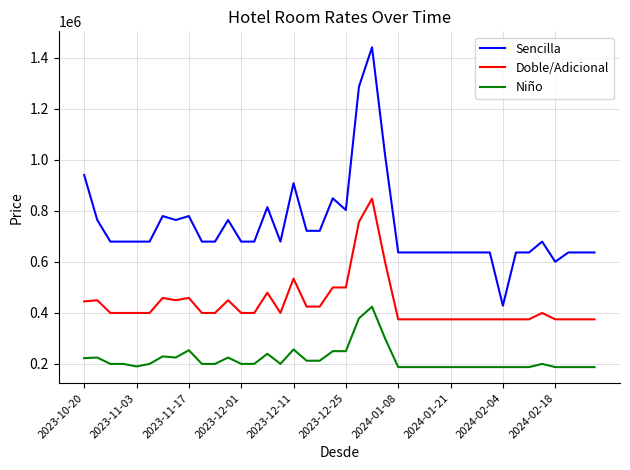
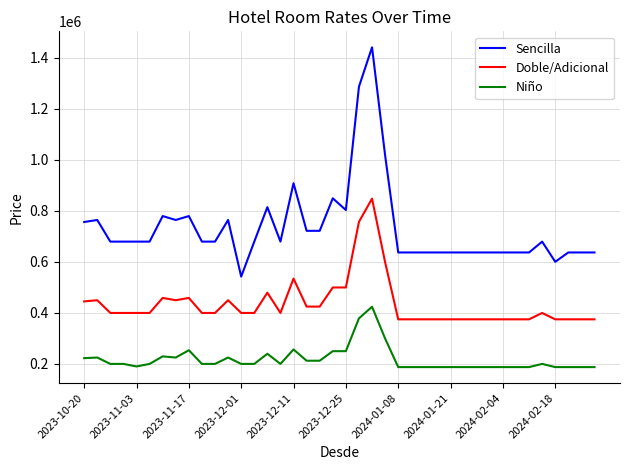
  {
    "Sencilla": {
-     "2023-10-20": 940000,
+     "2023-10-20": 760000,
      "2023-11-03": 680000,
      "2023-11-17": 780000,
-     "2023-12-01": 680000,
+     "2023-12-01": 540000,
      "2023-12-11": 910000,
      "2023-12-25": 800000,
      "2024-01-08": 640000,
      "2024-01-21": 640000,
-     "2024-02-04": 430000,
+     "2024-02-04": 640000,
      "2024-02-18": 600000
    },
    "Doble/Adicional": {
      "2023-10-20": 440000,
      "2023-11-03": 400000,
      "2023-11-17": 460000,
      "2023-12-01": 400000,
      "2023-12-11": 530000,
      "2023-12-25": 500000,
      "2024-01-08": 370000,
      "2024-01-21": 370000,
      "2024-02-04": 370000,
      "2024-02-18": 370000
    },
    "Niño": {
      "2023-10-20": 220000,
      "2023-11-03": 190000,
      "2023-11-17": 250000,
      "2023-12-01": 200000,
      "2023-12-11": 260000,
      "2023-12-25": 250000,
      "2024-01-08": 190000,
      "2024-01-21": 190000,
      "2024-02-04": 190000,
      "2024-02-18": 190000
    }
  }
